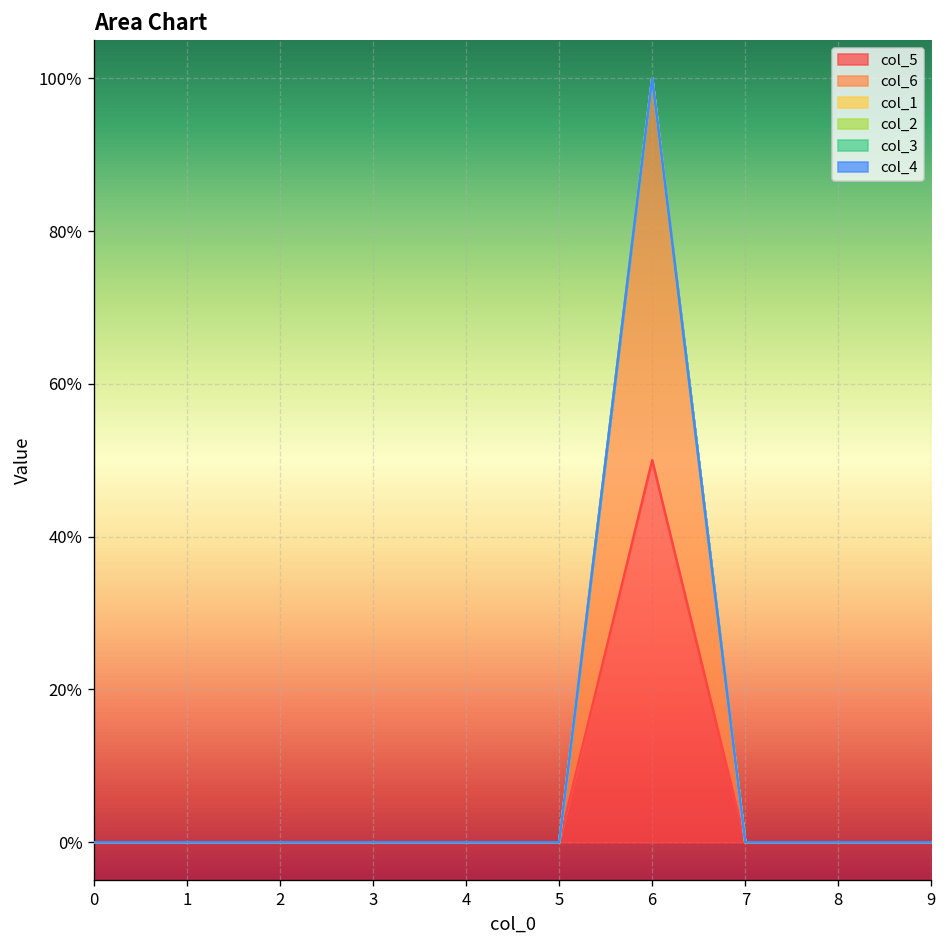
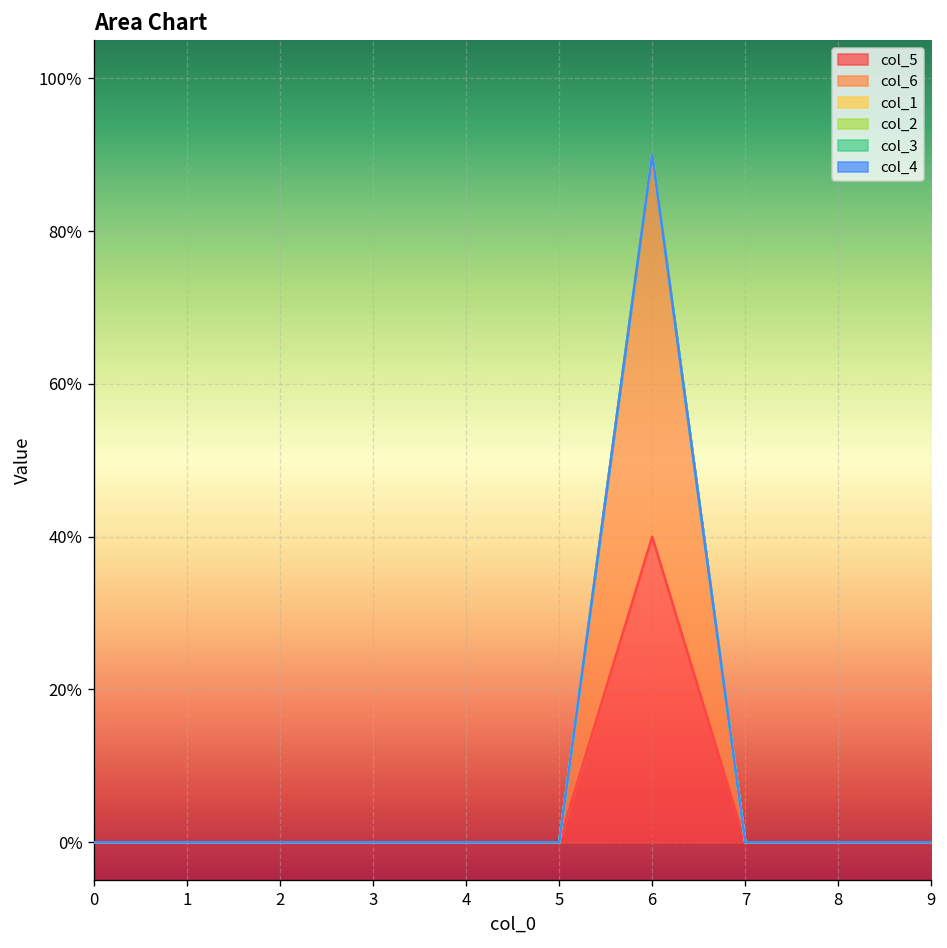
  {
    "col_5": {
-     "6": "50%"
+     "6": "40%"
    }
  }
